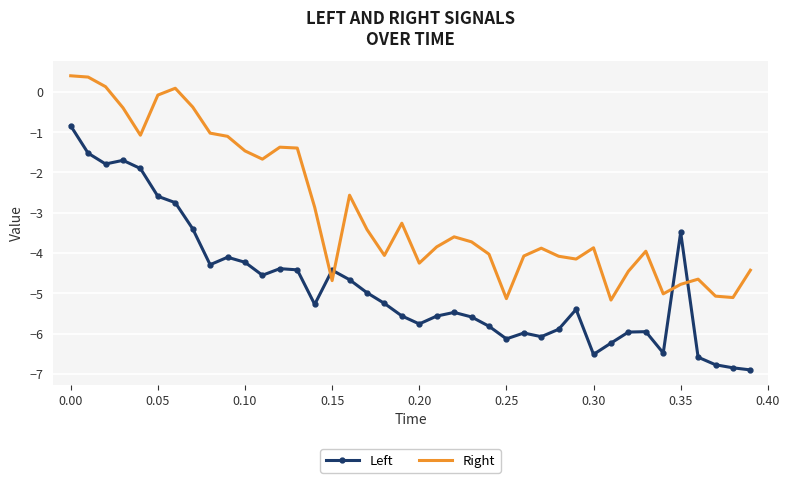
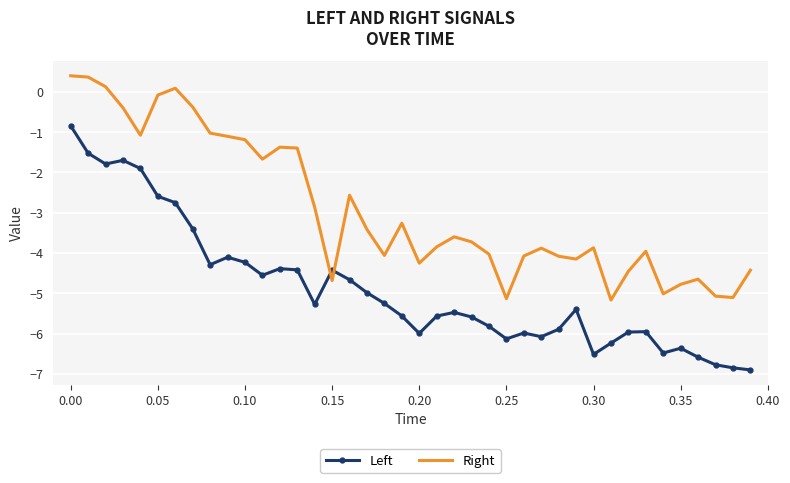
  {
    "Left": {
      "0.00": -0.8,
      "0.05": -2.6,
      "0.10": -4.2,
      "0.15": -4.4,
-     "0.20": -5.8,
+     "0.20": -6.0,
      "0.25": -6.1,
      "0.30": -6.5,
-     "0.35": -3.5
+     "0.35": -6.4
    },
    "Right": {
      "0.00": 0.4,
      "0.05": -0.1,
-     "0.10": -1.5,
+     "0.10": -1.2,
      "0.15": -4.7,
      "0.20": -4.3,
      "0.25": -5.1,
      "0.30": -3.9,
      "0.35": -4.8
    }
  }
